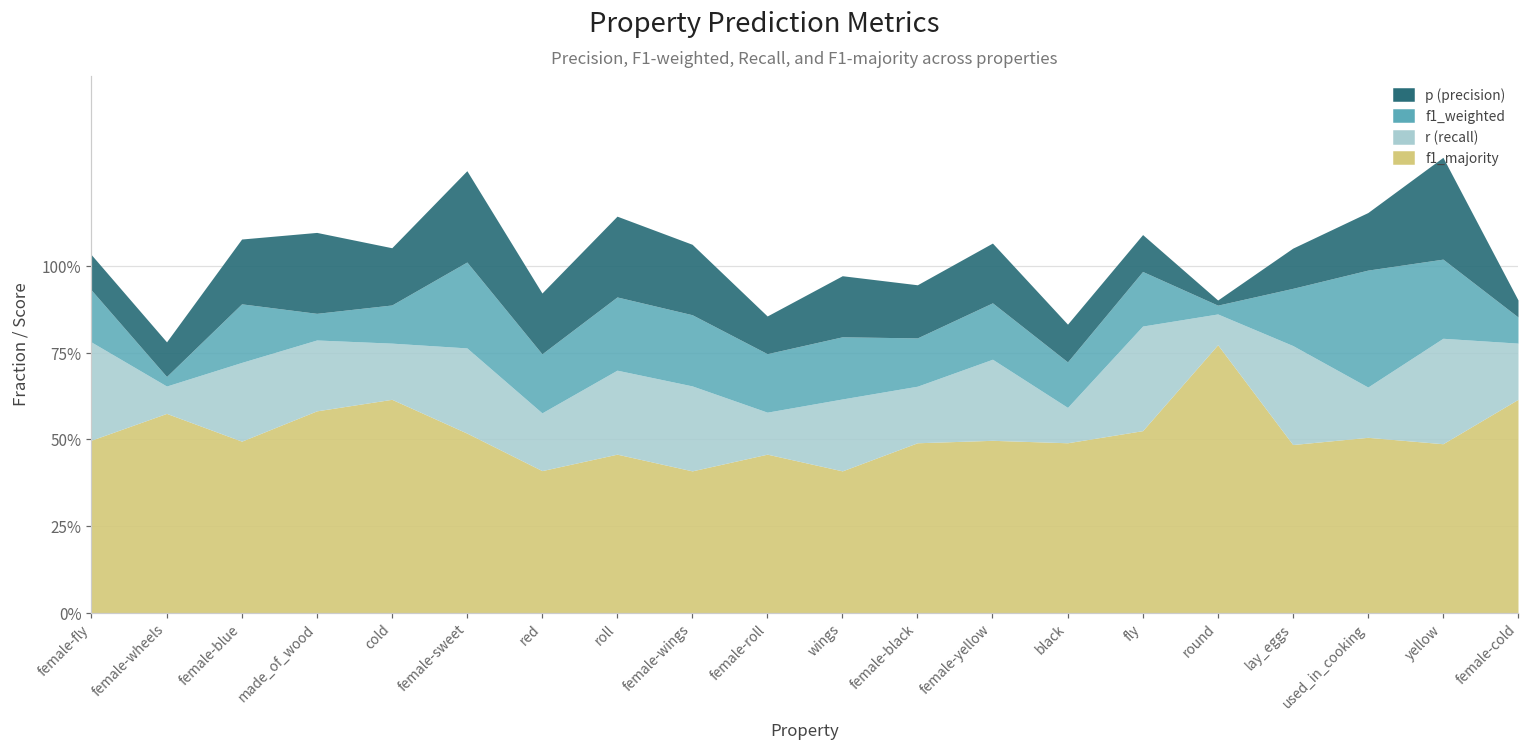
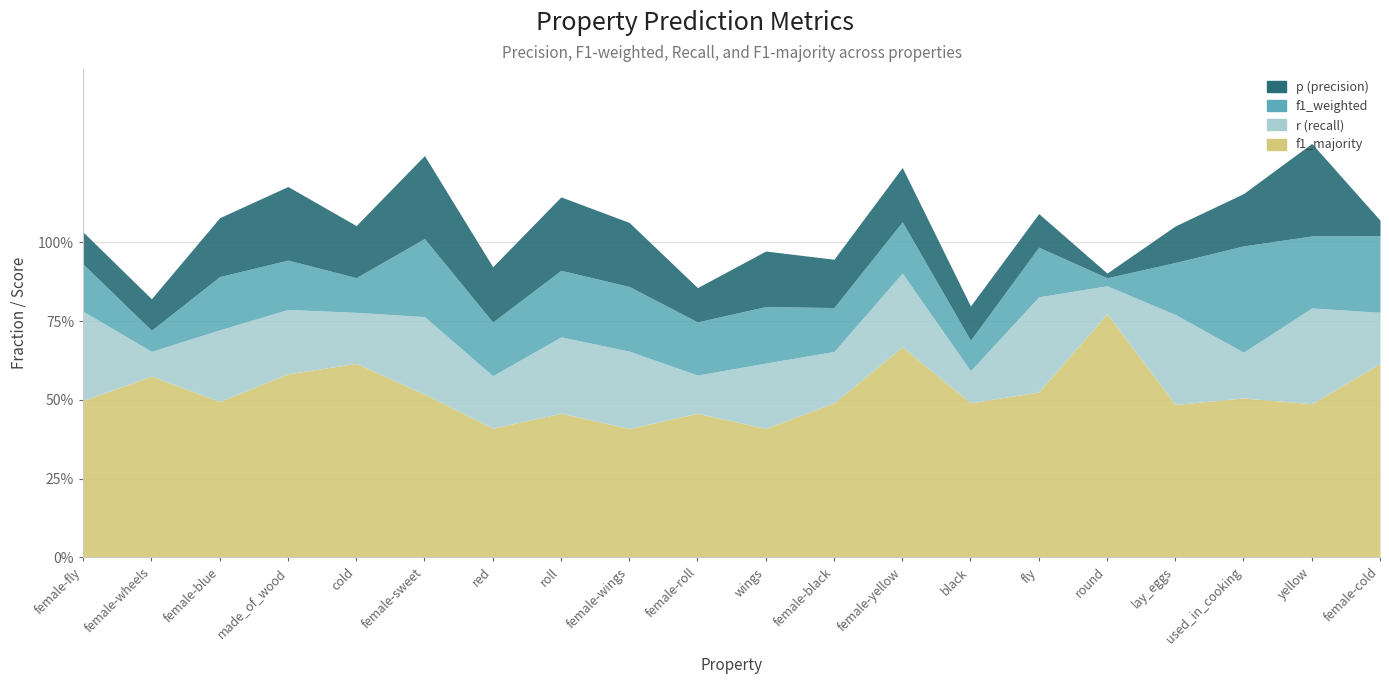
  {
    "f1_majority": {
      "female-fly": "50%",
      "female-wheels": "58%",
      "female-blue": "49%",
      "made_of_wood": "58%",
      "cold": "62%",
      "female-sweet": "52%",
      "red": "41%",
      "roll": "46%",
      "female-wings": "41%",
      "female-roll": "46%",
      "wings": "41%",
      "female-black": "49%",
-     "female-yellow": "50%",
+     "female-yellow": "67%",
      "black": "49%",
      "fly": "53%",
      "round": "77%",
      "lay_eggs": "49%",
      "used_in_cooking": "51%",
      "yellow": "49%",
      "female-cold": "62%"
    },
    "f1_weighted": {
      "female-fly": "15%",
-     "female-wheels": "3%",
+     "female-wheels": "7%",
      "female-blue": "17%",
-     "made_of_wood": "8%",
+     "made_of_wood": "16%",
      "cold": "11%",
      "female-sweet": "25%",
      "red": "17%",
      "roll": "21%",
      "female-wings": "21%",
      "female-roll": "17%",
      "wings": "18%",
      "female-black": "14%",
      "female-yellow": "16%",
-     "black": "13%",
+     "black": "10%",
      "fly": "16%",
      "round": "3%",
      "lay_eggs": "17%",
      "used_in_cooking": "34%",
      "yellow": "23%",
-     "female-cold": "8%"
+     "female-cold": "24%"
    }
  }
